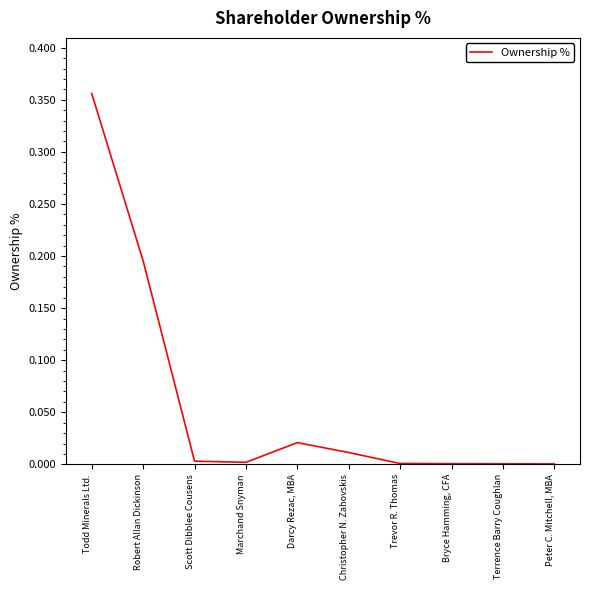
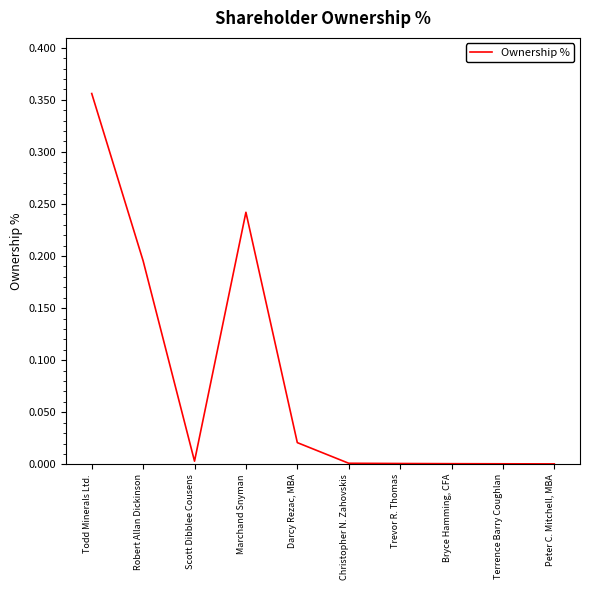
  {
    "Todd Minerals Ltd.": 0.356,
    "Robert Allan Dickinson": 0.195,
    "Scott Dibblee Cousens": 0.003,
-   "Marchand Snyman": 0.002,
+   "Marchand Snyman": 0.242,
    "Darcy Rezac, MBA": 0.021,
-   "Christopher N. Zahovskis": 0.011,
+   "Christopher N. Zahovskis": 0.001,
    "Trevor R. Thomas": 0.001,
    "Bryce Hamming, CFA": 0.001,
    "Terrence Barry Coughlan": 0.001,
    "Peter C. Mitchell, MBA": 0.000
  }
